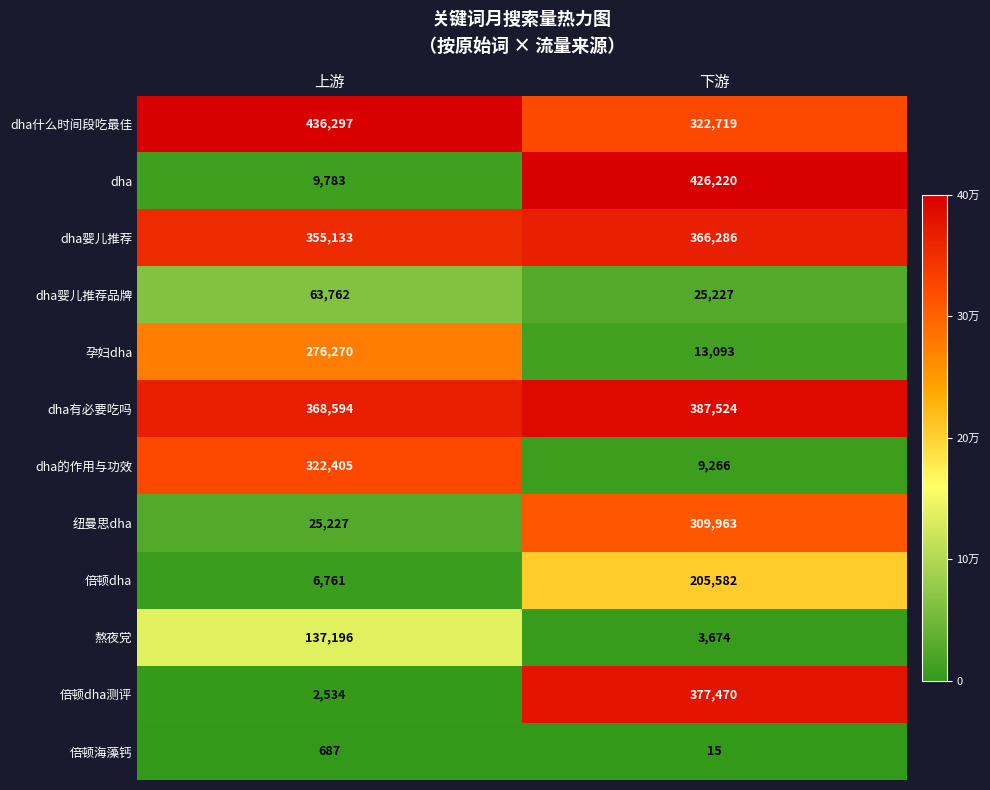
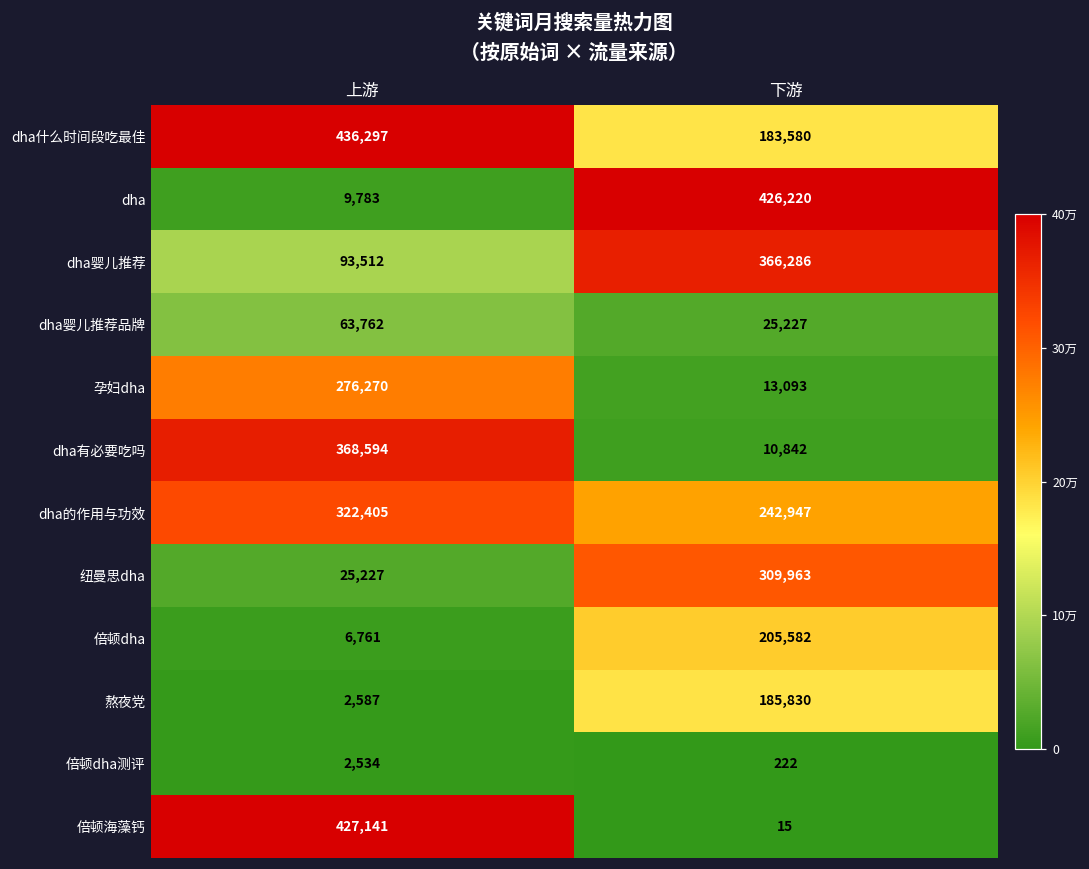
  {
    "dha什么时间段吃最佳": {
      "上游": "436,297",
-     "下游": "322,719"
+     "下游": "183,580"
    },
    "dha": {
      "上游": "9,783",
      "下游": "426,220"
    },
    "dha婴儿推荐": {
-     "上游": "355,133",
+     "上游": "93,512",
      "下游": "366,286"
    },
    "dha婴儿推荐品牌": {
      "上游": "63,762",
      "下游": "25,227"
    },
    "孕妇dha": {
      "上游": "276,270",
      "下游": "13,093"
    },
    "dha有必要吃吗": {
      "上游": "368,594",
-     "下游": "387,524"
+     "下游": "10,842"
    },
    "dha的作用与功效": {
      "上游": "322,405",
-     "下游": "9,266"
+     "下游": "242,947"
    },
    "纽曼思dha": {
      "上游": "25,227",
      "下游": "309,963"
    },
    "倍顿dha": {
      "上游": "6,761",
      "下游": "205,582"
    },
    "熬夜党": {
-     "上游": "137,196",
-     "下游": "3,674"
+     "上游": "2,587",
+     "下游": "185,830"
    },
    "倍顿dha测评": {
      "上游": "2,534",
-     "下游": "377,470"
+     "下游": "222"
    },
    "倍顿海藻钙": {
-     "上游": "687",
+     "上游": "427,141",
      "下游": "15"
    }
  }
